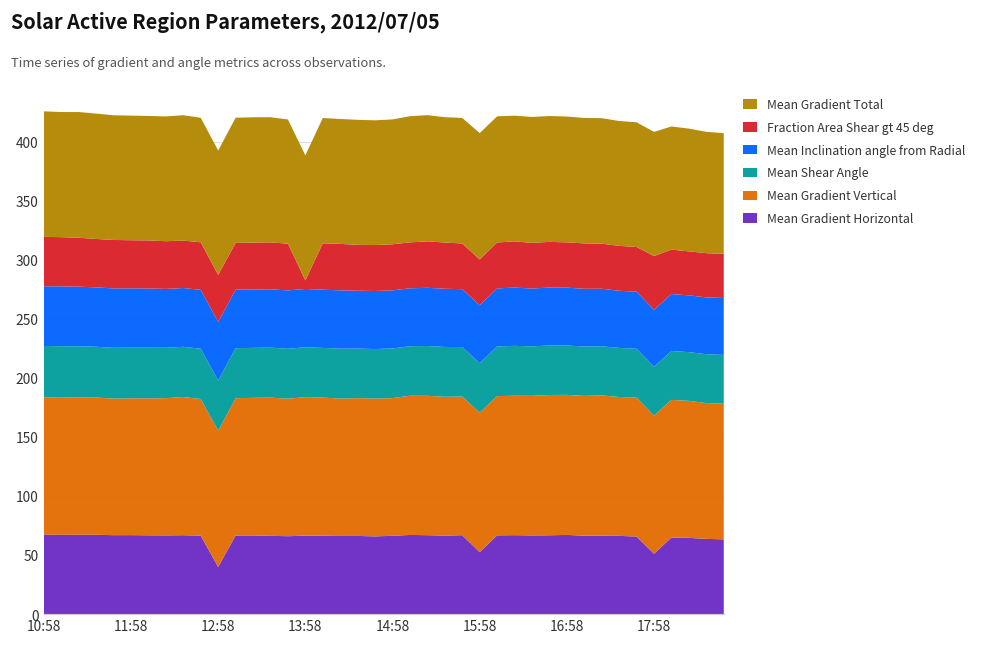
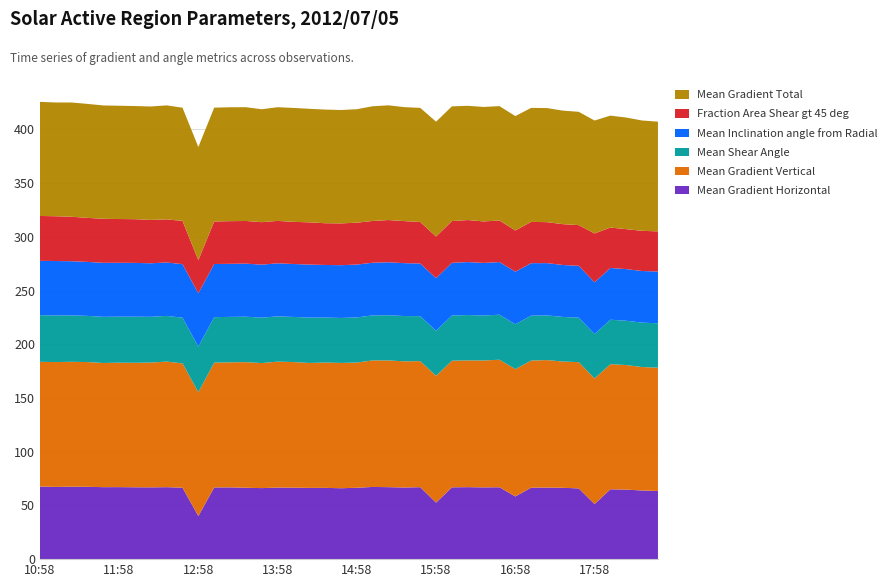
  {
    "Mean Gradient Horizontal": {
      "10:58": 68,
      "11:58": 67,
      "12:58": 40,
      "13:58": 67,
      "14:58": 66,
      "15:58": 53,
-     "16:58": 67,
+     "16:58": 58,
      "17:58": 51
    },
    "Mean Shear Angle": {
      "10:58": 43,
      "11:58": 43,
      "12:58": 42,
      "13:58": 42,
      "14:58": 42,
      "15:58": 42,
      "16:58": 42,
      "17:58": 41
    },
    "Mean Inclination angle from Radial": {
      "10:58": 51,
      "11:58": 50,
      "12:58": 50,
      "13:58": 49,
      "14:58": 49,
      "15:58": 49,
      "16:58": 49,
      "17:58": 48
    },
    "Fraction Area Shear gt 45 deg": {
      "10:58": 42,
      "11:58": 41,
-     "12:58": 40,
-     "13:58": 7,
+     "12:58": 31,
+     "13:58": 39,
      "14:58": 39,
      "15:58": 39,
      "16:58": 38,
      "17:58": 45
    }
  }
